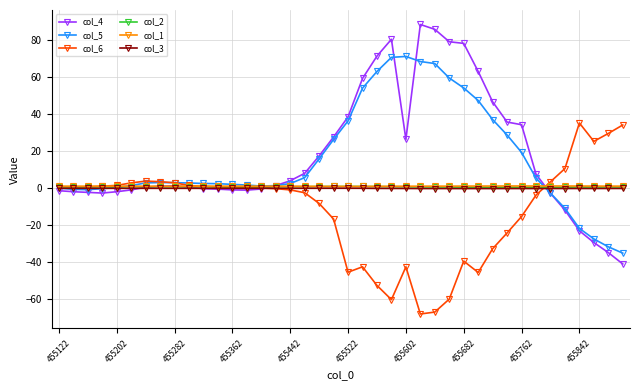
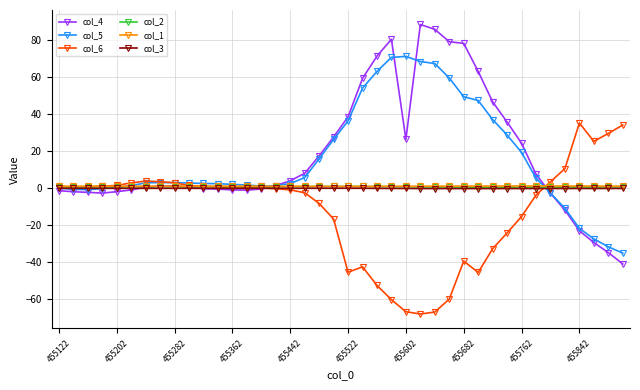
  {
    "col_4": {
      "455202": -2,
      "455442": 4,
      "455522": 38,
      "455602": 26,
      "455682": 78,
-     "455762": 34
+     "455762": 24
    },
    "col_5": {
      "455442": 2,
      "455522": 36,
      "455602": 71,
-     "455682": 54,
+     "455682": 49,
      "455762": 19
    },
    "col_6": {
      "455522": -46,
-     "455602": -43,
+     "455602": -67,
      "455682": -40,
      "455762": -16,
      "455842": 35
    }
  }
